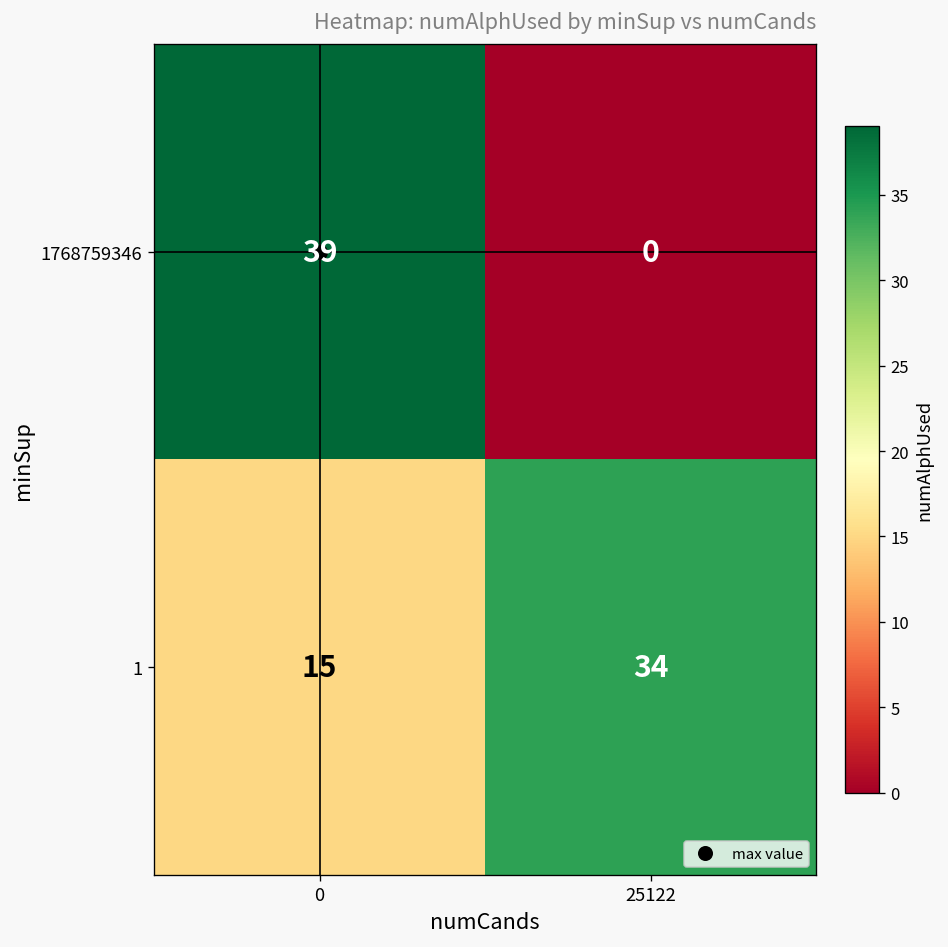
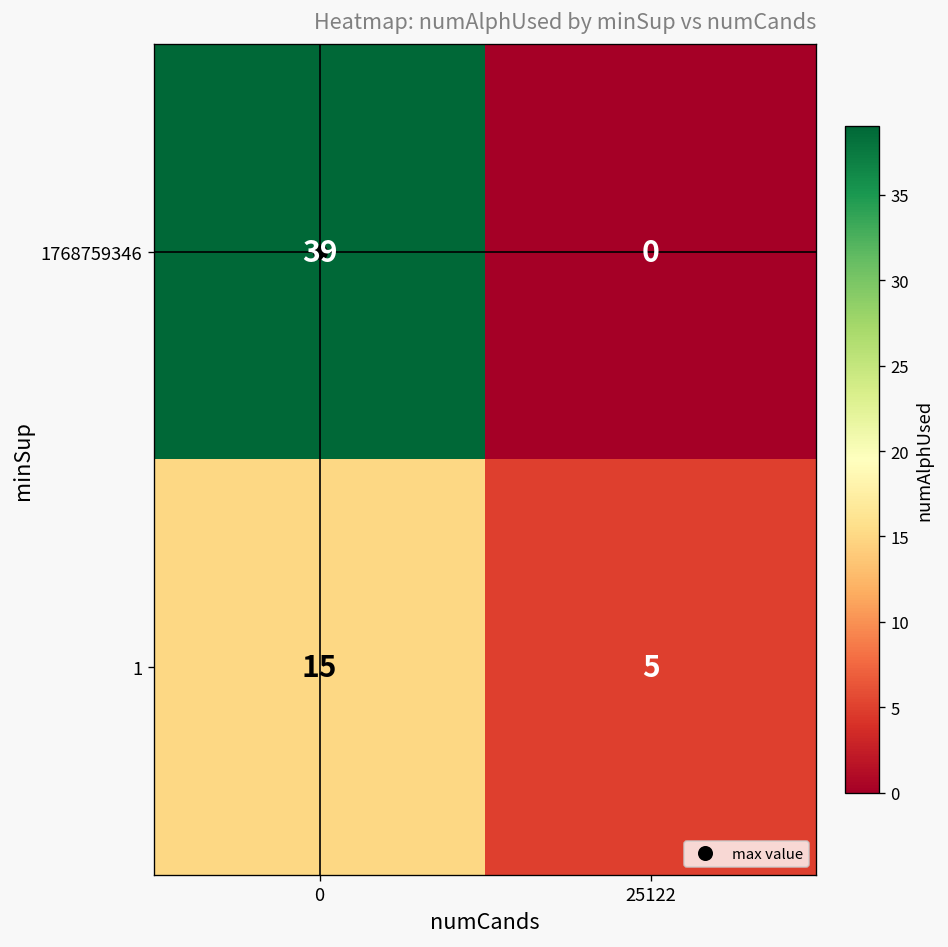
  {
    "1768759346": {
      "25122": 0
    },
    "1": {
      "0": 15,
-     "25122": 34
+     "25122": 5
    }
  }
